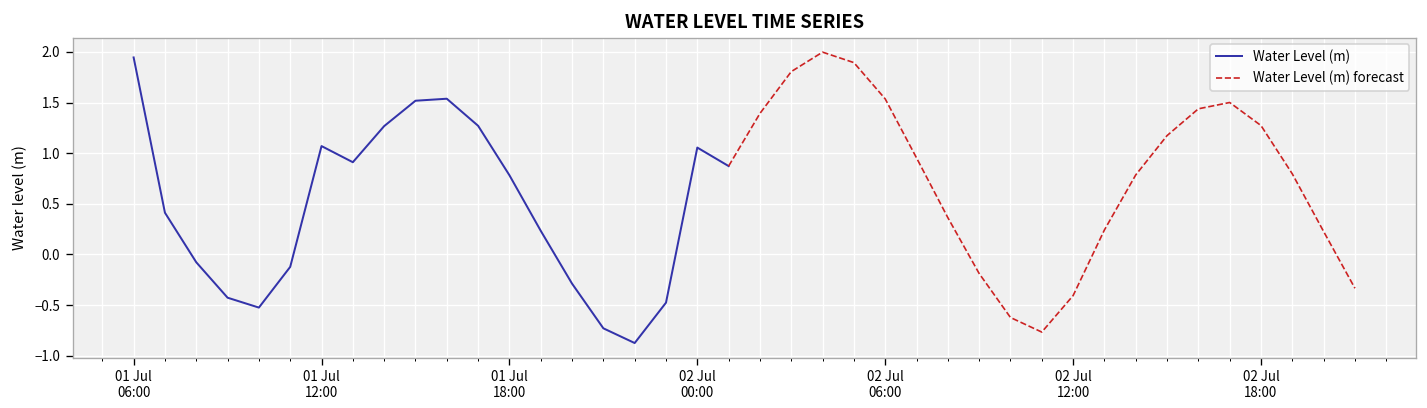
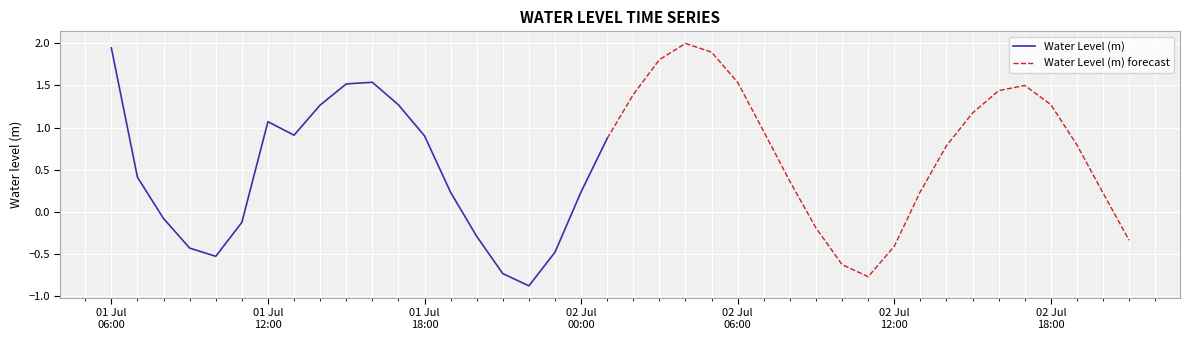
  {
    "Water Level (m)": {
      "01 Jul 06:00": 1.9,
      "01 Jul 12:00": 1.1,
-     "01 Jul 18:00": 0.8,
-     "02 Jul 00:00": 1.1
+     "01 Jul 18:00": 0.9,
+     "02 Jul 00:00": 0.2
    },
    "Water Level (m) forecast": {
      "02 Jul 06:00": 1.5,
      "02 Jul 12:00": -0.4,
      "02 Jul 18:00": 1.3
    }
  }
